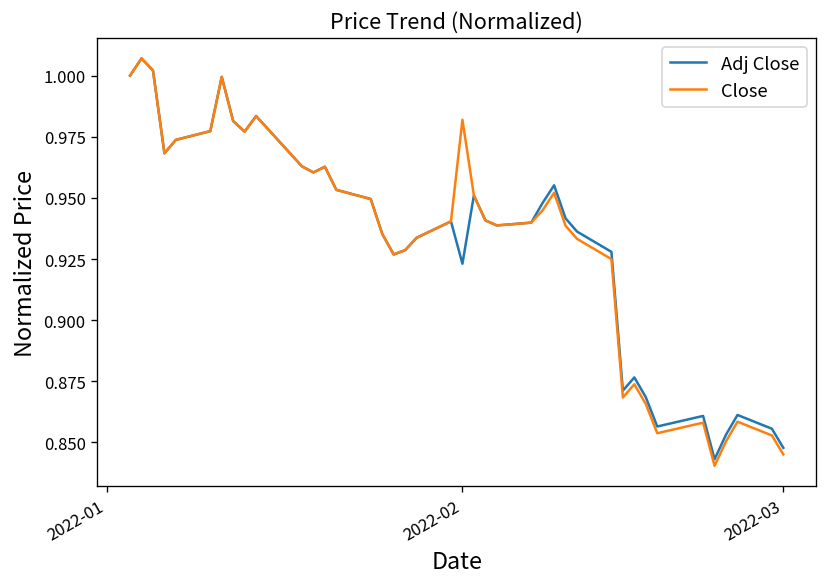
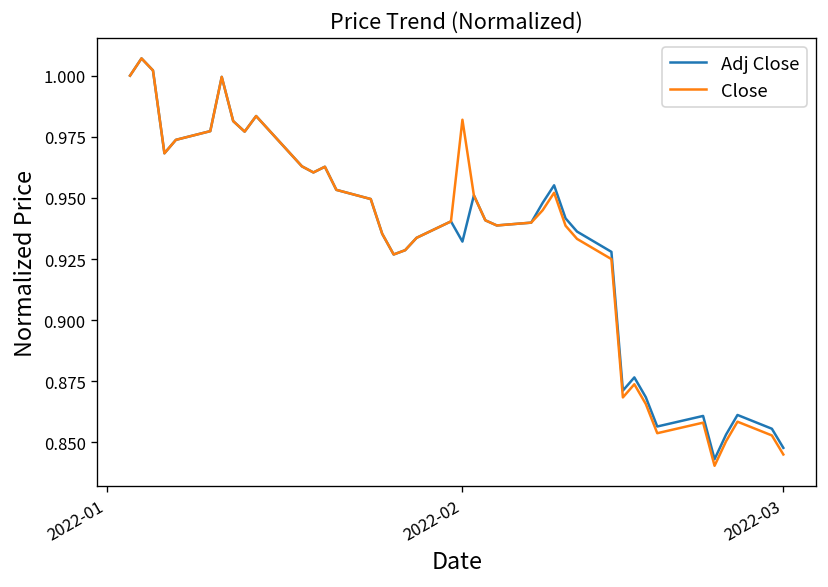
  {
    "Adj Close": {
-     "2022-02": 0.923,
+     "2022-02": 0.932,
      "2022-03": 0.848
    },
    "Close": {
      "2022-02": 0.982,
      "2022-03": 0.845
    }
  }
